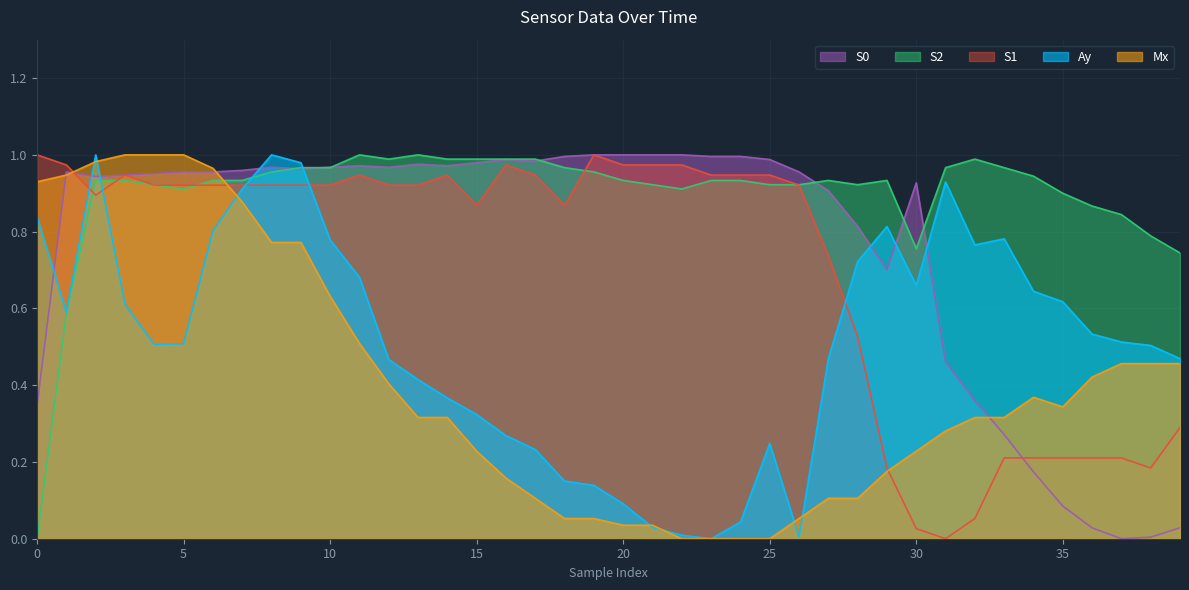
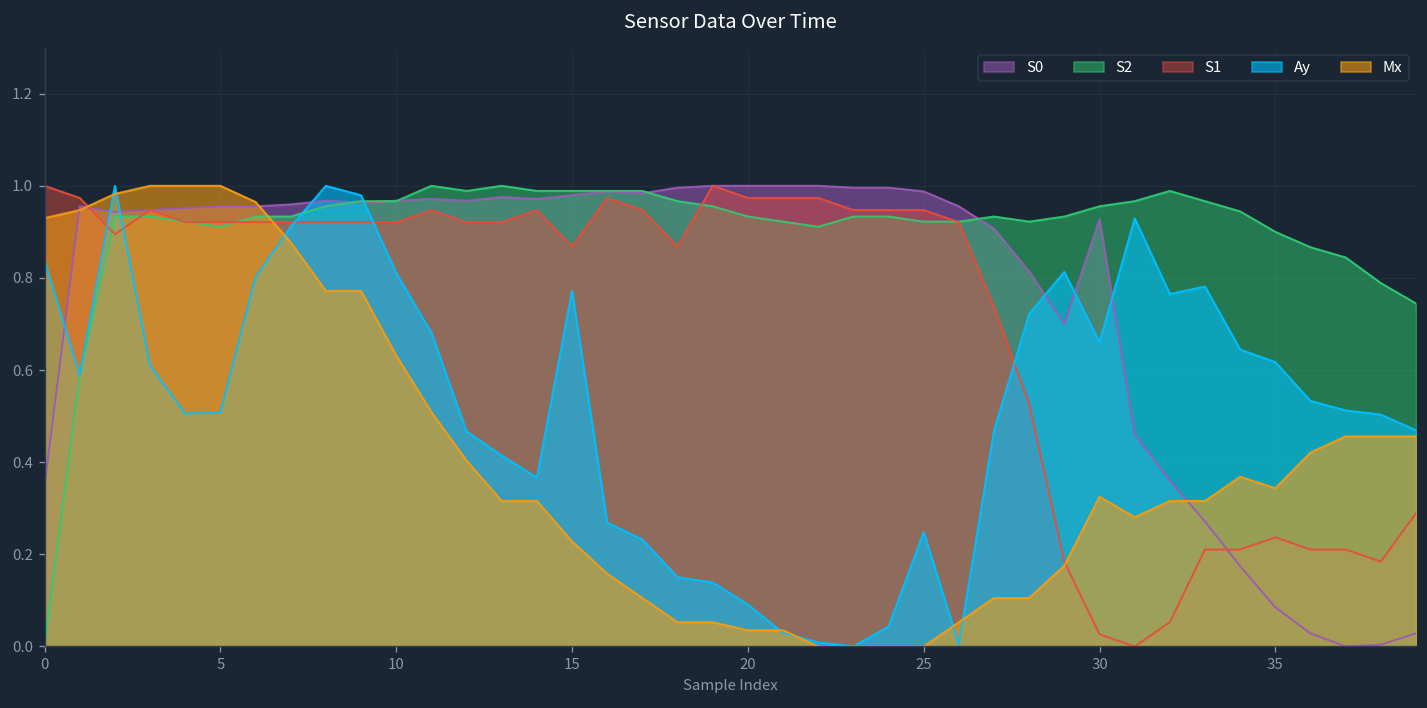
  {
    "S0": {
      "0": 0.35,
      "5": 0.96,
      "15": 0.98,
      "20": 1.00,
      "25": 0.99,
      "30": 0.93,
      "35": 0.09
    },
    "S2": {
      "0": 0.00,
      "5": 0.91,
      "15": 0.99,
      "20": 0.93,
      "25": 0.92,
-     "30": 0.76,
+     "30": 0.96,
      "35": 0.90
    },
    "S1": {
      "0": 1.00,
      "5": 0.92,
      "10": 0.92,
      "15": 0.87,
      "20": 0.97,
      "25": 0.95,
      "30": 0.03,
-     "35": 0.21
+     "35": 0.24
    },
    "Ay": {
      "0": 0.84,
      "5": 0.51,
-     "10": 0.78,
-     "15": 0.32,
+     "10": 0.81,
+     "15": 0.77,
      "20": 0.09,
      "25": 0.25,
      "30": 0.66,
      "35": 0.62
    },
    "Mx": {
      "0": 0.93,
      "5": 1.00,
      "10": 0.63,
      "15": 0.23,
      "20": 0.04,
      "25": 0.00,
-     "30": 0.23,
+     "30": 0.33,
      "35": 0.34
    }
  }
